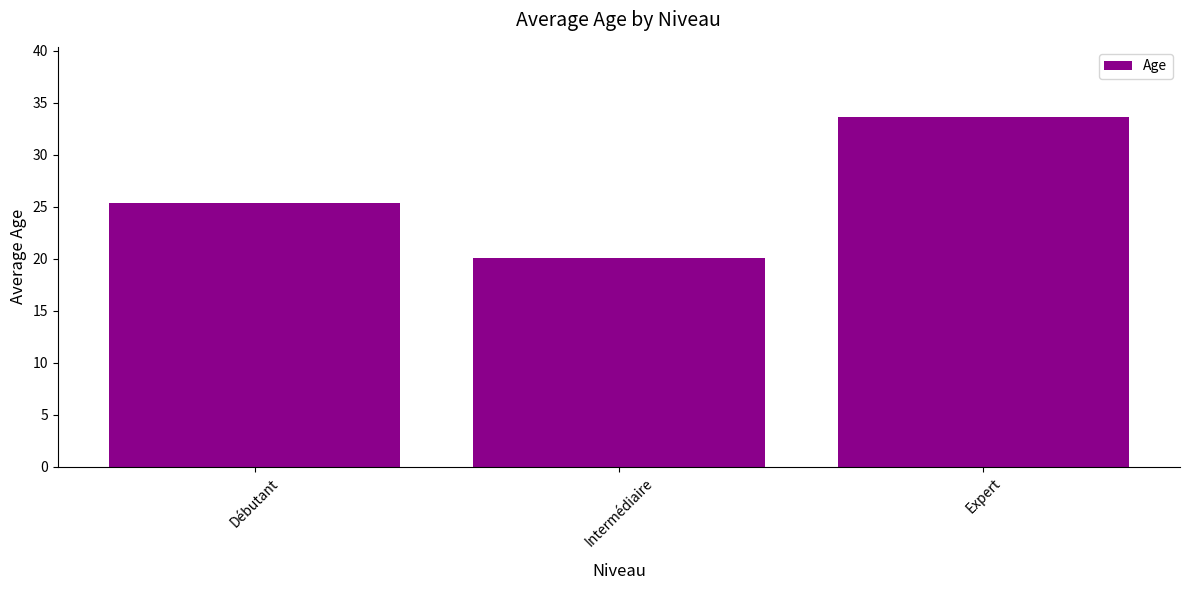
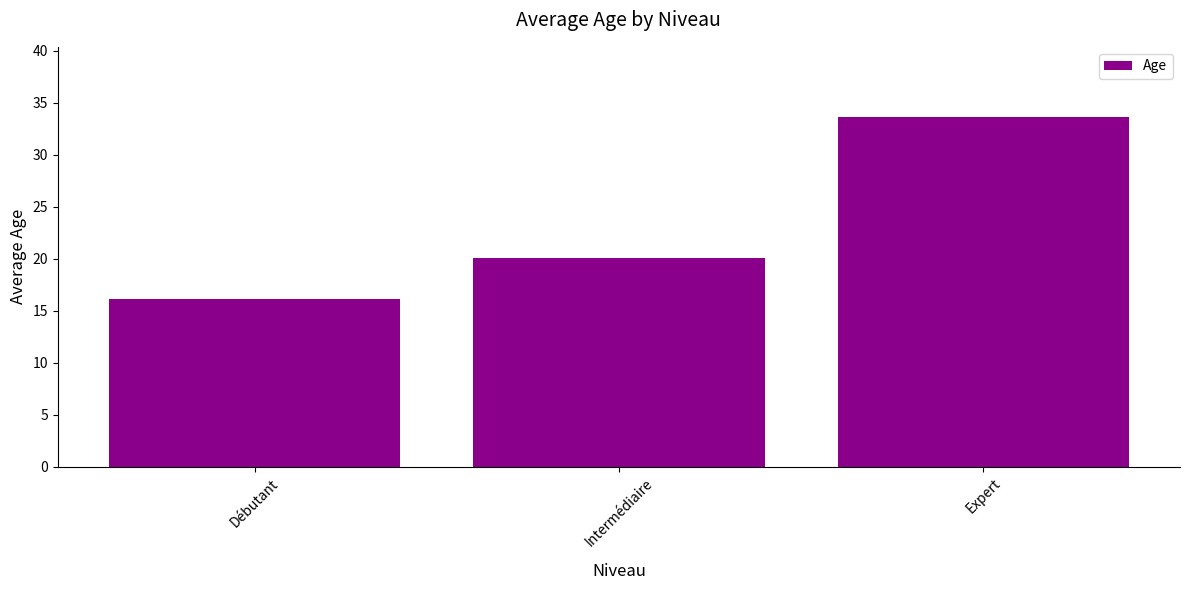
  {
-   "Débutant": 25.3,
+   "Débutant": 16.2,
    "Intermédiaire": 20.1,
    "Expert": 33.7
  }
